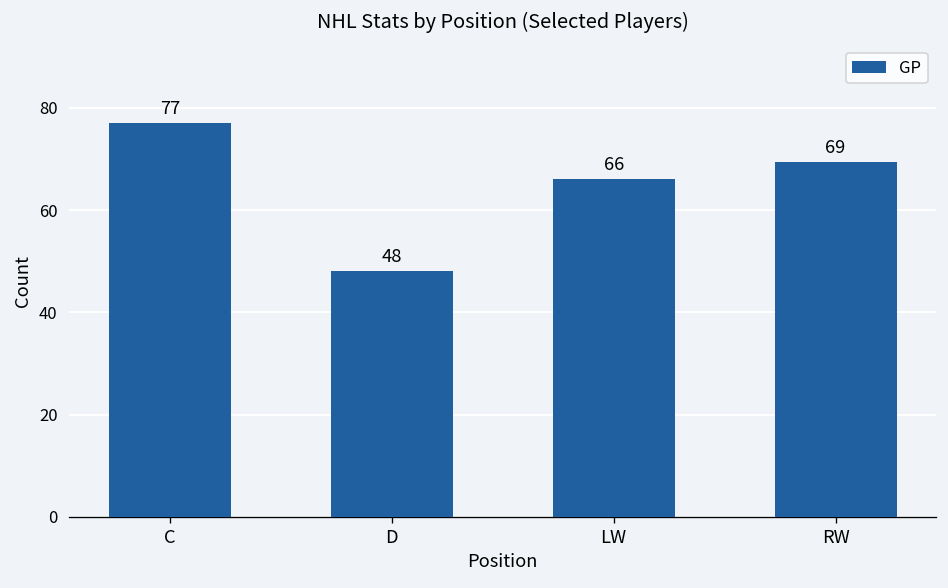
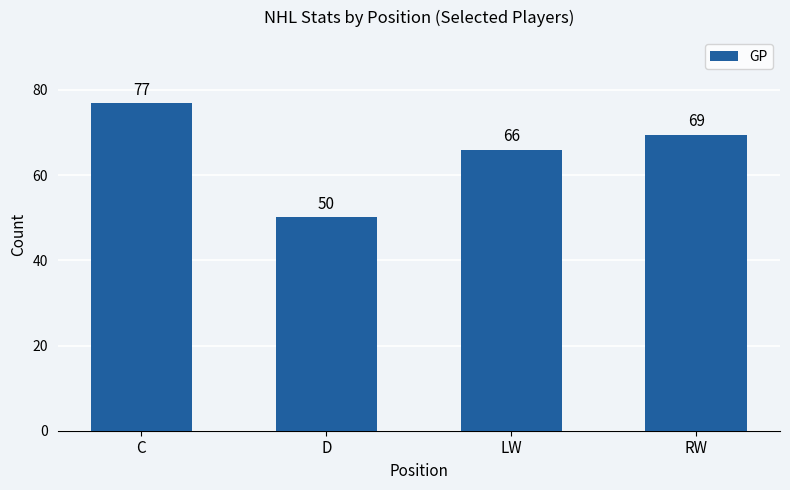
  {
    "C": 77,
-   "D": 48,
+   "D": 50,
    "LW": 66,
    "RW": 69
  }
